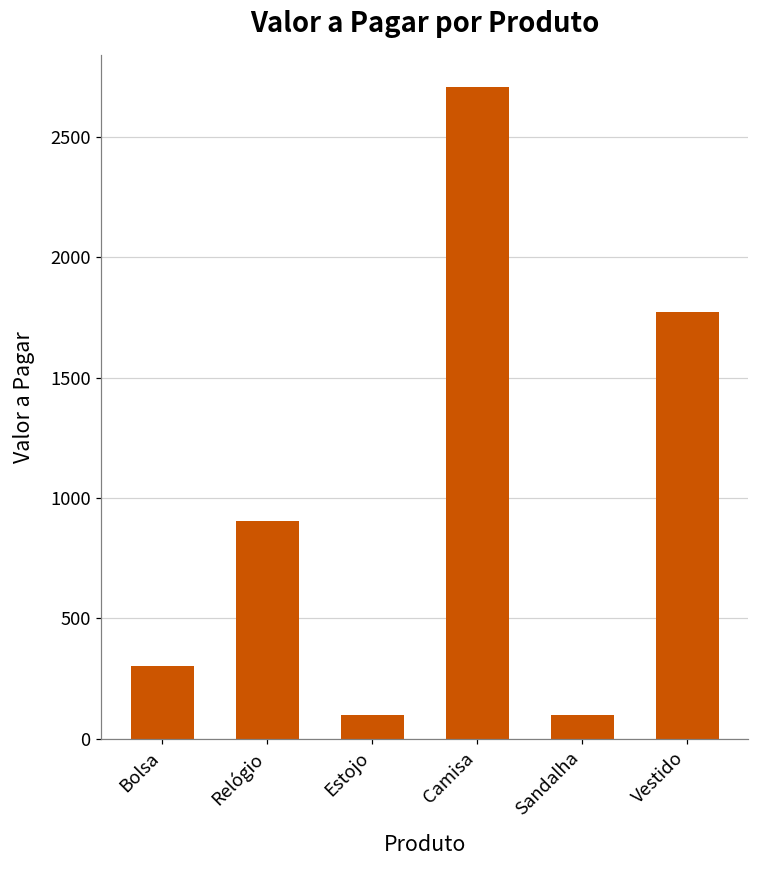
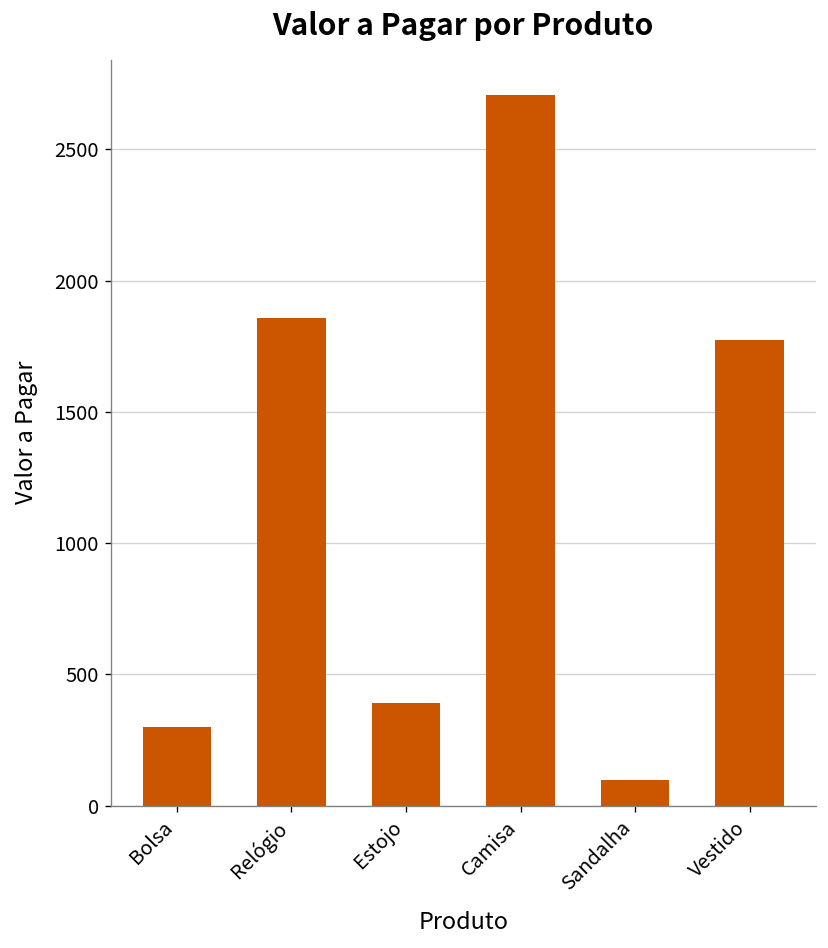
  {
    "Bolsa": 300,
-   "Relógio": 900,
-   "Estojo": 100,
+   "Relógio": 1860,
+   "Estojo": 390,
    "Camisa": 2710,
    "Sandalha": 100,
    "Vestido": 1770
  }
